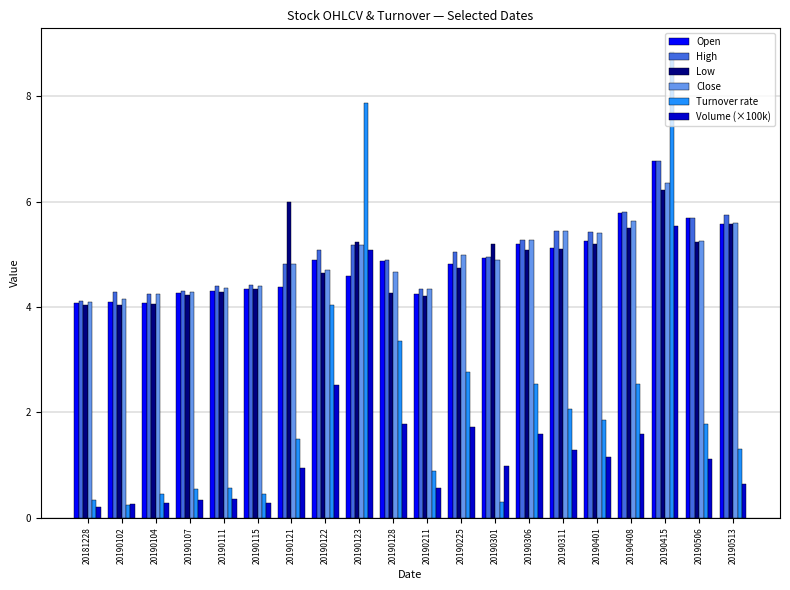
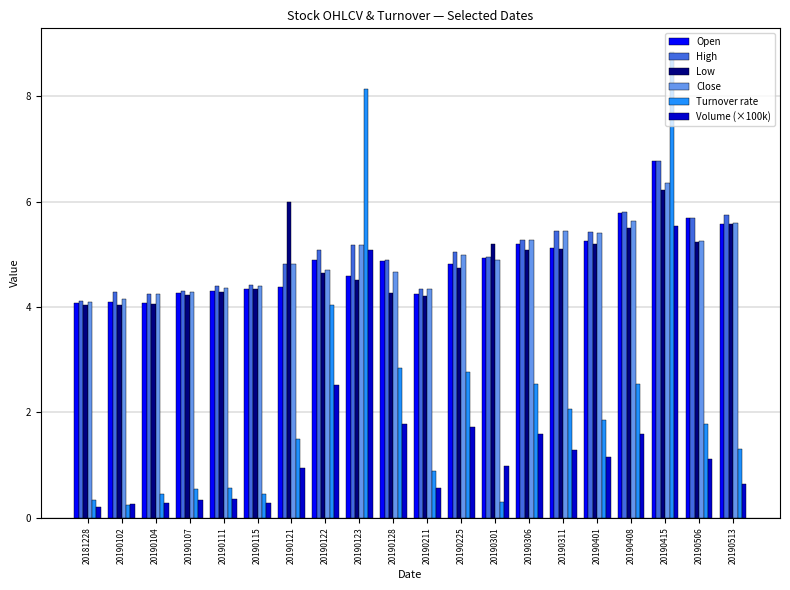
  {
    "Low": {
      "20181228": 4.0,
      "20190102": 4.0,
      "20190104": 4.1,
      "20190107": 4.2,
      "20190111": 4.3,
      "20190115": 4.3,
      "20190121": 6.0,
      "20190122": 4.7,
-     "20190123": 5.2,
+     "20190123": 4.5,
      "20190128": 4.3,
      "20190211": 4.2,
      "20190225": 4.8,
      "20190301": 5.2,
      "20190306": 5.1,
      "20190311": 5.1,
      "20190401": 5.2,
      "20190408": 5.5,
      "20190415": 6.2,
      "20190506": 5.2,
      "20190513": 5.6
    },
    "Turnover rate": {
      "20181228": 0.3,
      "20190102": 0.2,
      "20190104": 0.5,
      "20190107": 0.5,
      "20190111": 0.6,
      "20190115": 0.5,
      "20190121": 1.5,
      "20190122": 4.0,
-     "20190123": 7.9,
-     "20190128": 3.4,
+     "20190123": 8.1,
+     "20190128": 2.9,
      "20190211": 0.9,
      "20190225": 2.8,
      "20190301": 0.3,
      "20190306": 2.6,
      "20190311": 2.1,
      "20190401": 1.9,
      "20190408": 2.5,
      "20190506": 1.8,
      "20190513": 1.3
    }
  }
